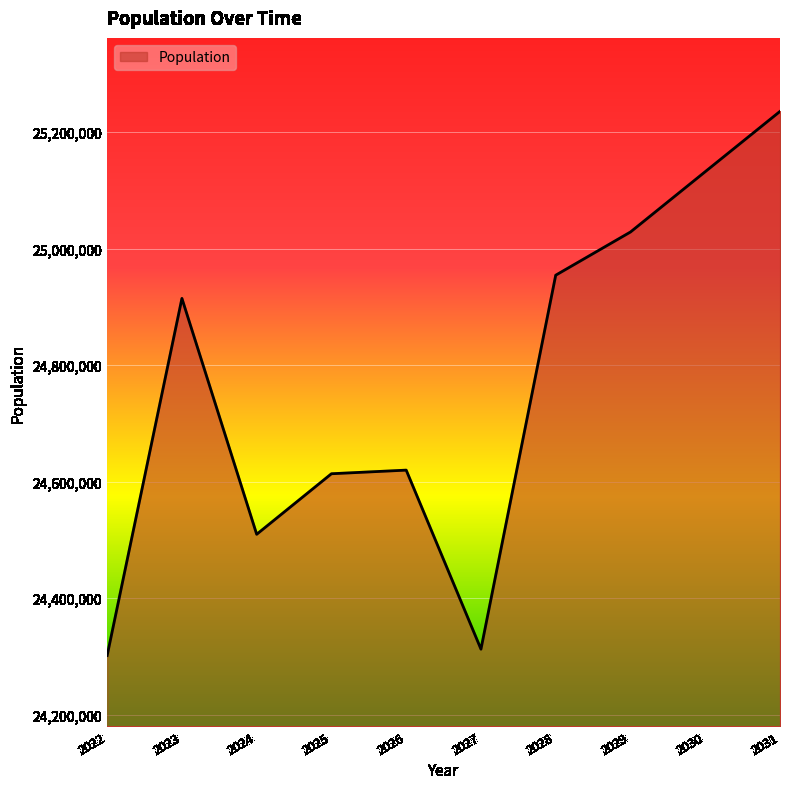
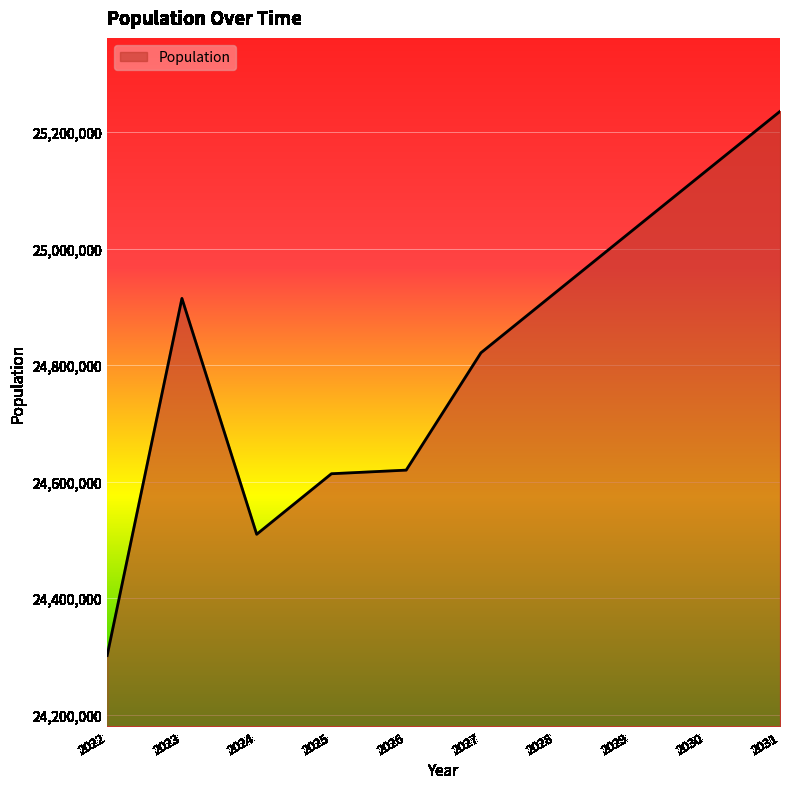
  {
    "2022": "24,300,000",
    "2023": "24,910,000",
    "2024": "24,510,000",
    "2025": "24,610,000",
    "2026": "24,620,000",
-   "2027": "24,310,000",
-   "2028": "24,950,000",
+   "2027": "24,820,000",
+   "2028": "24,920,000",
    "2029": "25,030,000",
    "2030": "25,130,000",
    "2031": "25,240,000"
  }
